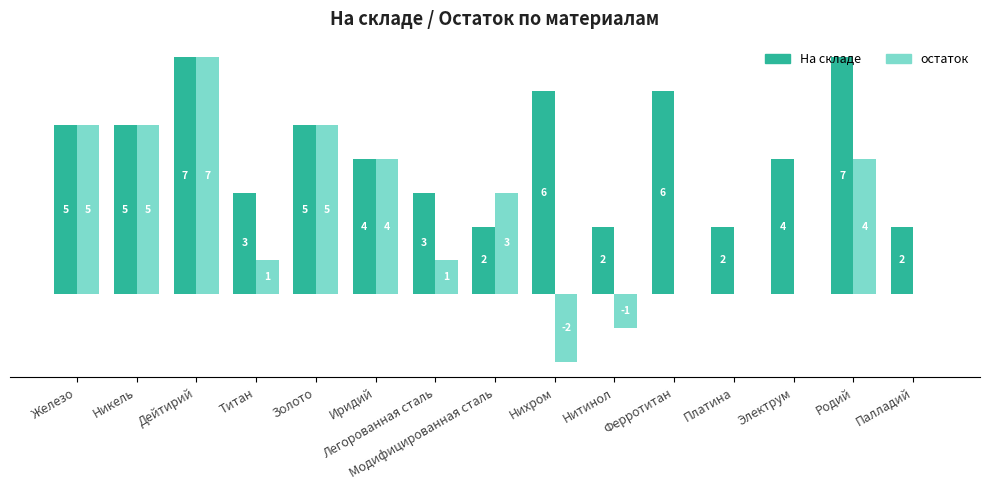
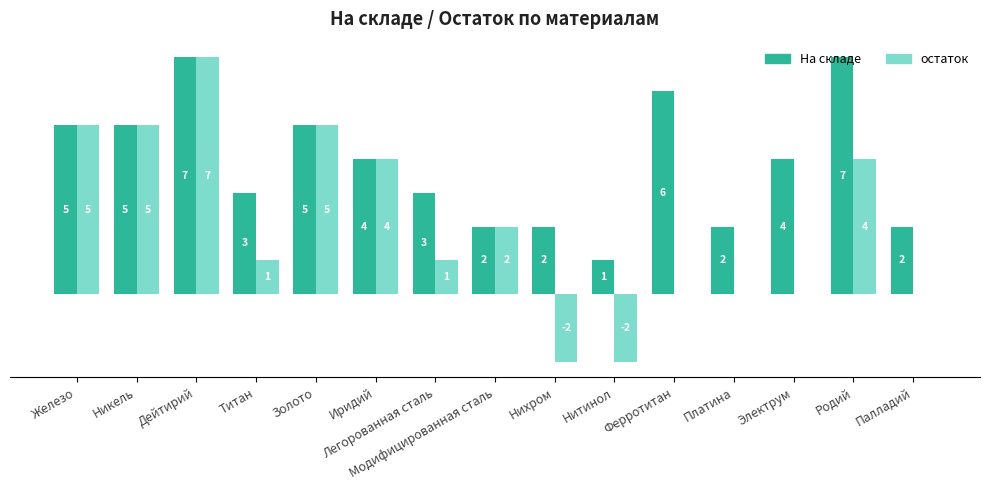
  {
    "На складе": {
      "Железо": 5,
      "Никель": 5,
      "Дейтирий": 7,
      "Титан": 3,
      "Золото": 5,
      "Иридий": 4,
      "Легорованная сталь": 3,
      "Модифицированная сталь": 2,
-     "Нихром": 6,
-     "Нитинол": 2,
+     "Нихром": 2,
+     "Нитинол": 1,
      "Ферротитан": 6,
      "Платина": 2,
      "Электрум": 4,
      "Родий": 7,
      "Палладий": 2
    },
    "остаток": {
      "Железо": 5,
      "Никель": 5,
      "Дейтирий": 7,
      "Титан": 1,
      "Золото": 5,
      "Иридий": 4,
      "Легорованная сталь": 1,
-     "Модифицированная сталь": 3,
+     "Модифицированная сталь": 2,
      "Нихром": -2,
-     "Нитинол": -1,
+     "Нитинол": -2,
      "Родий": 4
    }
  }
